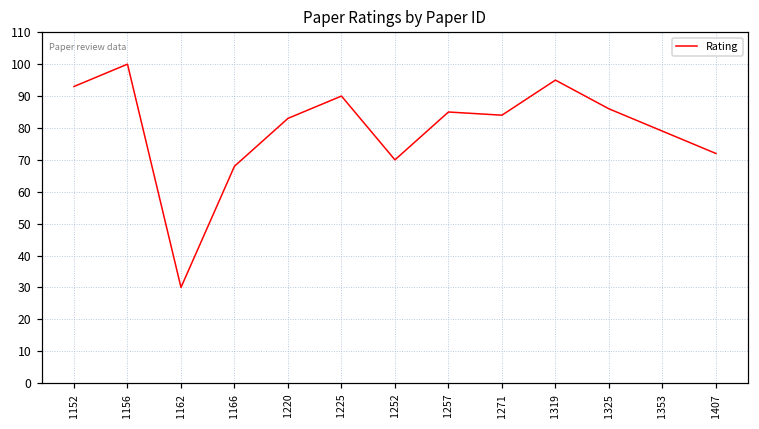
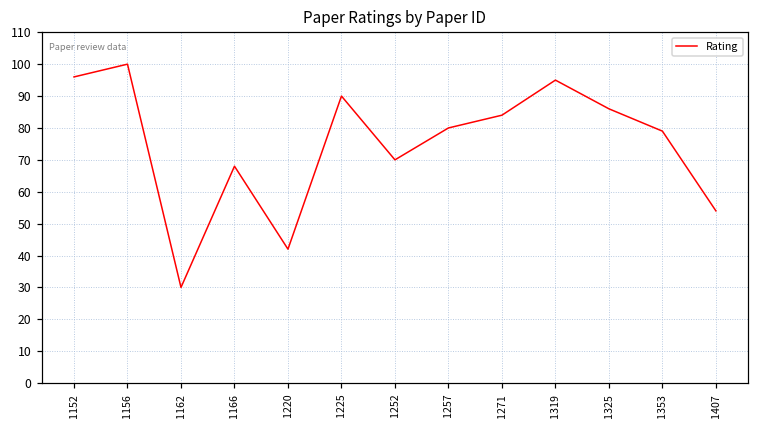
  {
-   "1152": 93,
+   "1152": 96,
    "1156": 100,
    "1162": 30,
    "1166": 68,
-   "1220": 83,
+   "1220": 42,
    "1225": 90,
    "1252": 70,
-   "1257": 85,
+   "1257": 80,
    "1271": 84,
    "1319": 95,
    "1325": 86,
    "1353": 79,
-   "1407": 72
+   "1407": 54
  }
